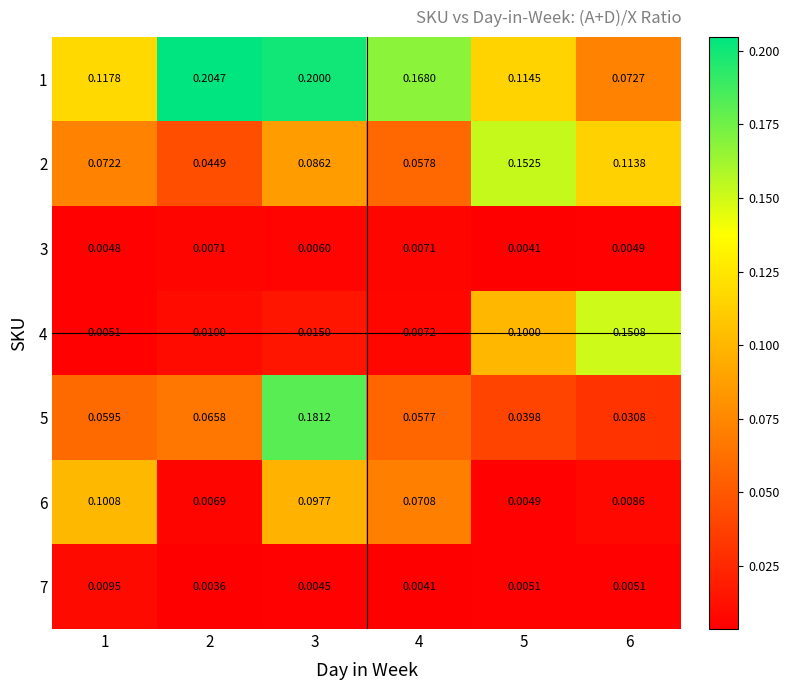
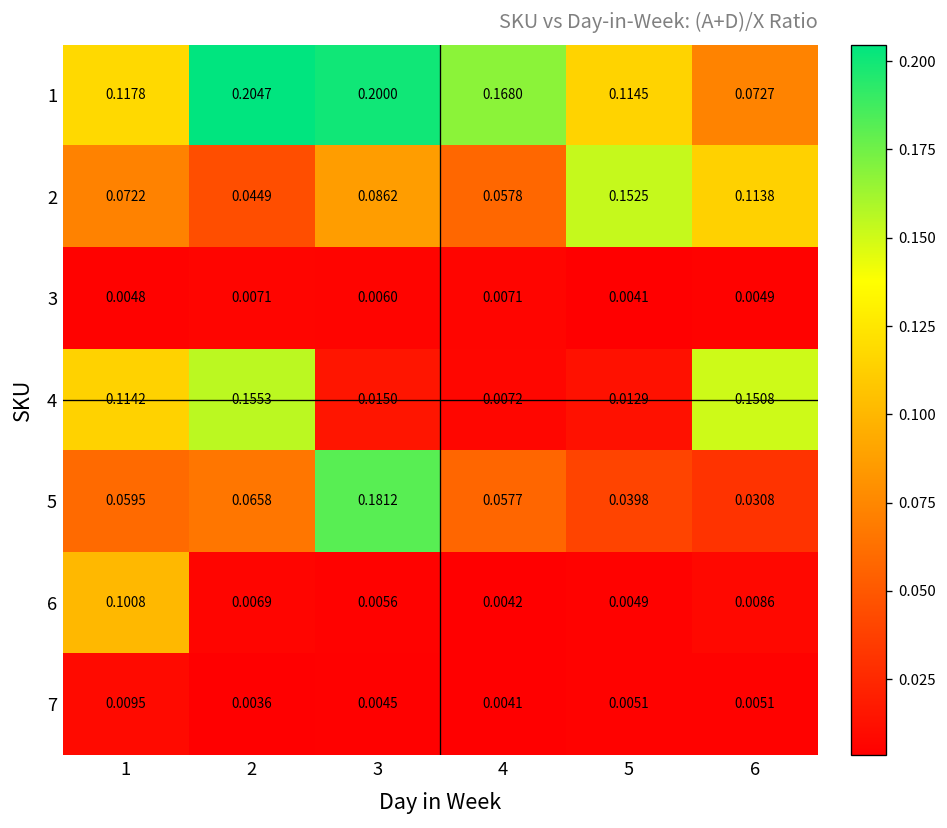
  {
    "1": {
      "1": 0.1178,
      "2": 0.2047,
      "3": 0.2000,
      "4": 0.1680,
      "5": 0.1145,
      "6": 0.0727
    },
    "2": {
      "1": 0.0722,
      "2": 0.0449,
      "3": 0.0862,
      "4": 0.0578,
      "5": 0.1525,
      "6": 0.1138
    },
    "3": {
      "1": 0.0048,
      "2": 0.0071,
      "3": 0.0060,
      "4": 0.0071,
      "5": 0.0041,
      "6": 0.0049
    },
    "4": {
-     "1": 0.0051,
-     "2": 0.0100,
+     "1": 0.1142,
+     "2": 0.1553,
      "3": 0.0150,
      "4": 0.0072,
-     "5": 0.1000,
+     "5": 0.0129,
      "6": 0.1508
    },
    "5": {
      "1": 0.0595,
      "2": 0.0658,
      "3": 0.1812,
      "4": 0.0577,
      "5": 0.0398,
      "6": 0.0308
    },
    "6": {
      "1": 0.1008,
      "2": 0.0069,
-     "3": 0.0977,
-     "4": 0.0708,
+     "3": 0.0056,
+     "4": 0.0042,
      "5": 0.0049,
      "6": 0.0086
    },
    "7": {
      "1": 0.0095,
      "2": 0.0036,
      "3": 0.0045,
      "4": 0.0041,
      "5": 0.0051,
      "6": 0.0051
    }
  }
